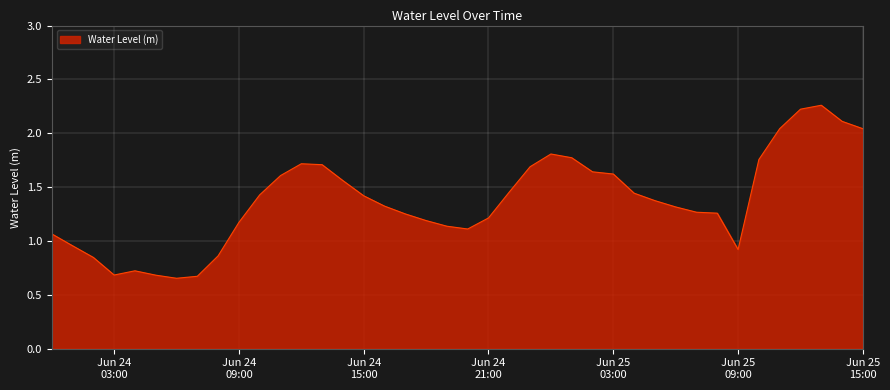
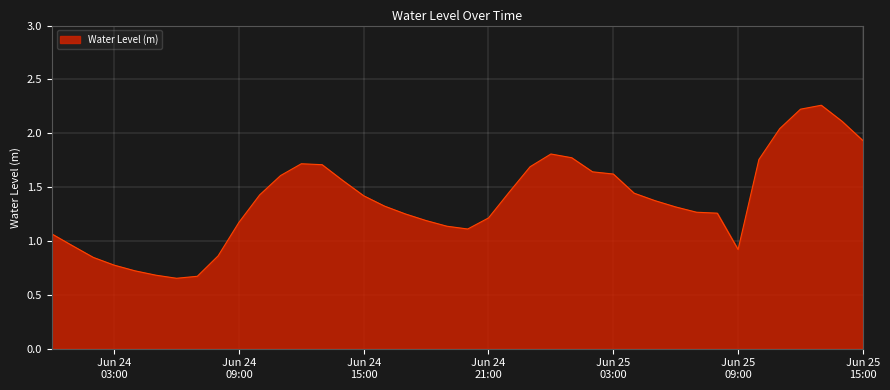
  {
-   "Jun 24 03:00": 0.68,
+   "Jun 24 03:00": 0.78,
    "Jun 24 09:00": 1.17,
    "Jun 24 15:00": 1.42,
    "Jun 24 21:00": 1.21,
    "Jun 25 03:00": 1.62,
    "Jun 25 09:00": 0.92,
-   "Jun 25 15:00": 2.04
+   "Jun 25 15:00": 1.93
  }
